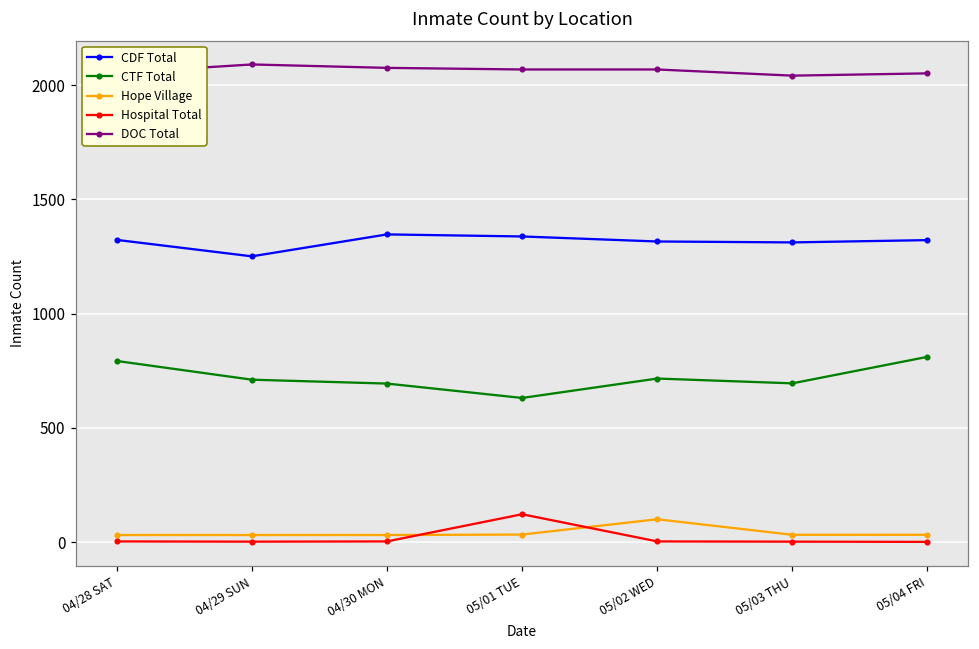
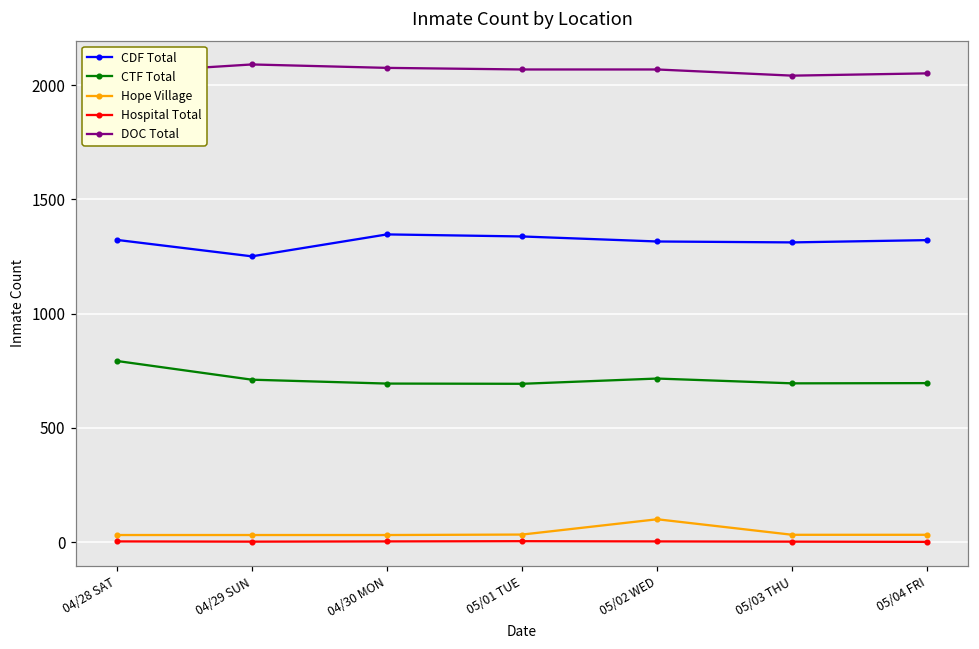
  {
    "CDF Total": {
      "04/28 SAT": 1320,
      "04/29 SUN": 1250,
      "04/30 MON": 1350,
      "05/01 TUE": 1340,
      "05/02 WED": 1320,
      "05/03 THU": 1310,
      "05/04 FRI": 1320
    },
    "CTF Total": {
      "04/28 SAT": 790,
      "04/29 SUN": 710,
      "04/30 MON": 690,
-     "05/01 TUE": 630,
+     "05/01 TUE": 690,
      "05/02 WED": 720,
      "05/03 THU": 700,
-     "05/04 FRI": 810
+     "05/04 FRI": 700
    },
    "Hope Village": {
      "04/28 SAT": 30,
      "04/29 SUN": 30,
      "04/30 MON": 30,
      "05/01 TUE": 30,
      "05/02 WED": 100,
      "05/03 THU": 30,
      "05/04 FRI": 30
    },
    "Hospital Total": {
      "04/28 SAT": 0,
      "04/29 SUN": 0,
      "04/30 MON": 0,
-     "05/01 TUE": 120,
+     "05/01 TUE": 0,
      "05/02 WED": 0,
      "05/03 THU": 0,
      "05/04 FRI": 0
    },
    "DOC Total": {
      "04/29 SUN": 2090,
      "04/30 MON": 2080,
      "05/01 TUE": 2070,
      "05/02 WED": 2070,
      "05/03 THU": 2040,
      "05/04 FRI": 2050
    }
  }
